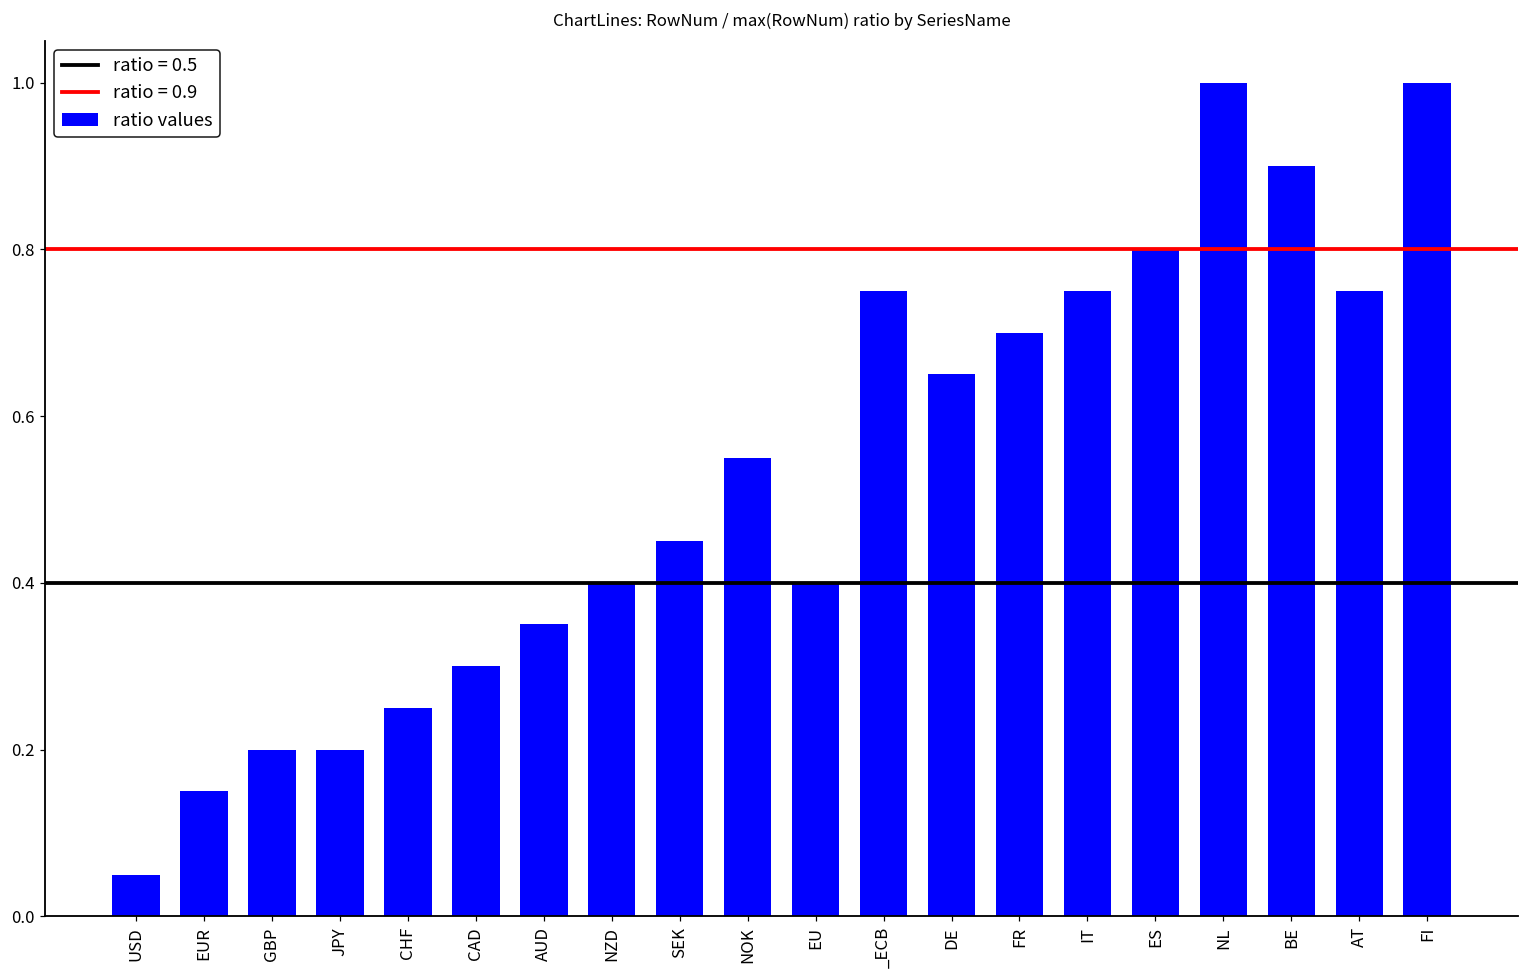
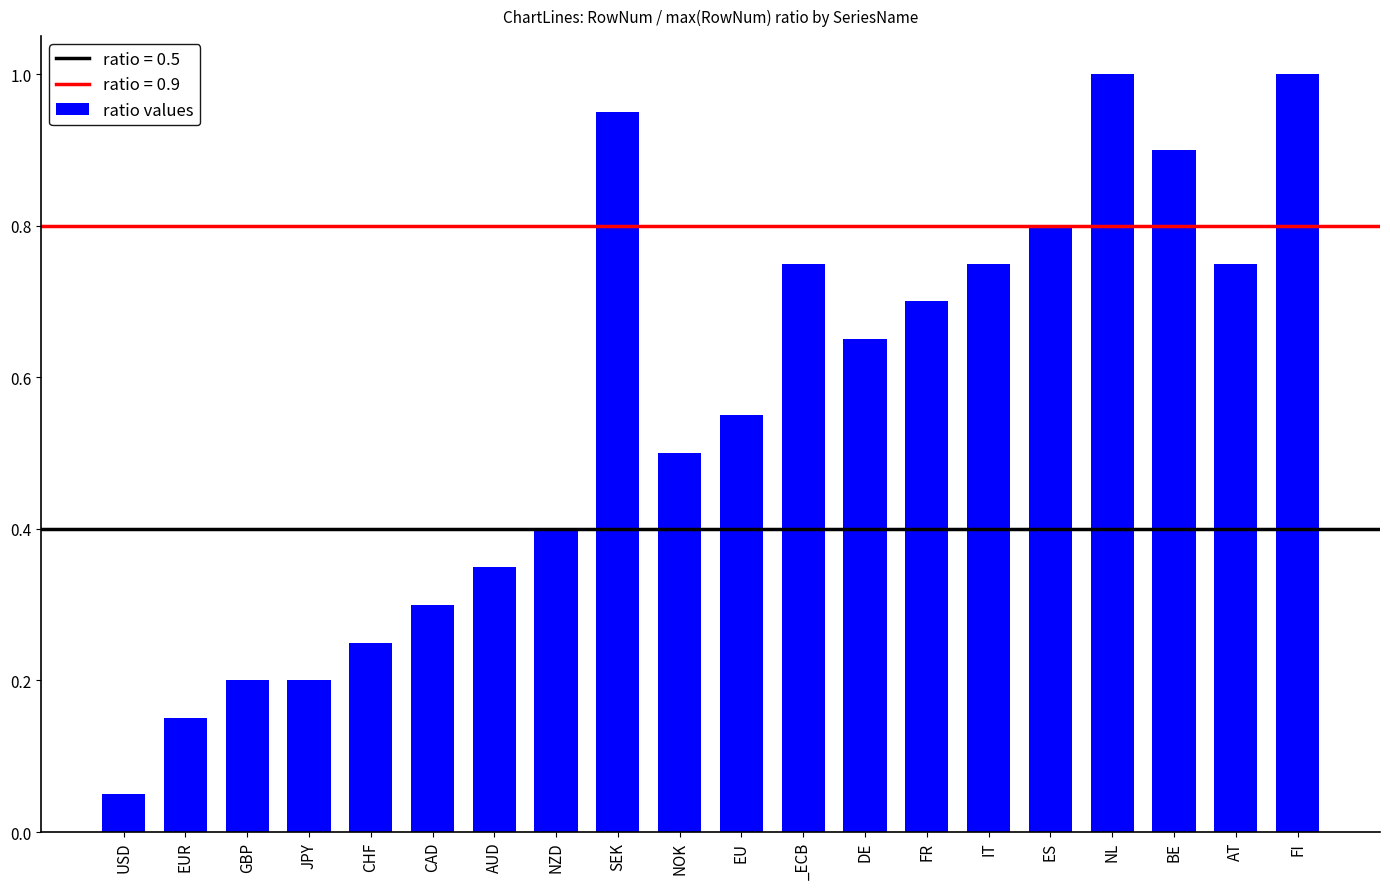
  {
    "USD": 0.05,
    "EUR": 0.15,
    "GBP": 0.20,
    "JPY": 0.20,
    "CHF": 0.25,
    "CAD": 0.30,
    "AUD": 0.35,
    "NZD": 0.40,
-   "SEK": 0.45,
-   "NOK": 0.55,
-   "EU": 0.40,
+   "SEK": 0.95,
+   "NOK": 0.50,
+   "EU": 0.55,
    "_ECB": 0.75,
    "DE": 0.65,
    "FR": 0.70,
    "IT": 0.75,
    "ES": 0.80,
    "NL": 1.00,
    "BE": 0.90,
    "AT": 0.75,
    "FI": 1.00
  }
